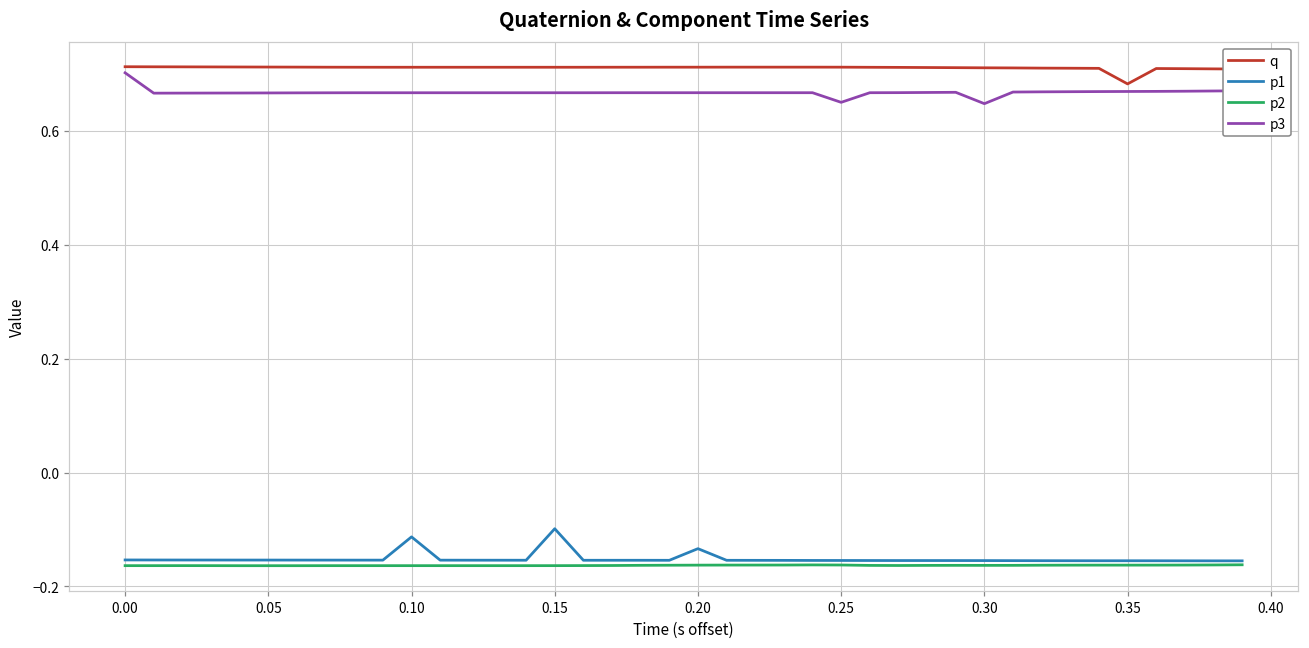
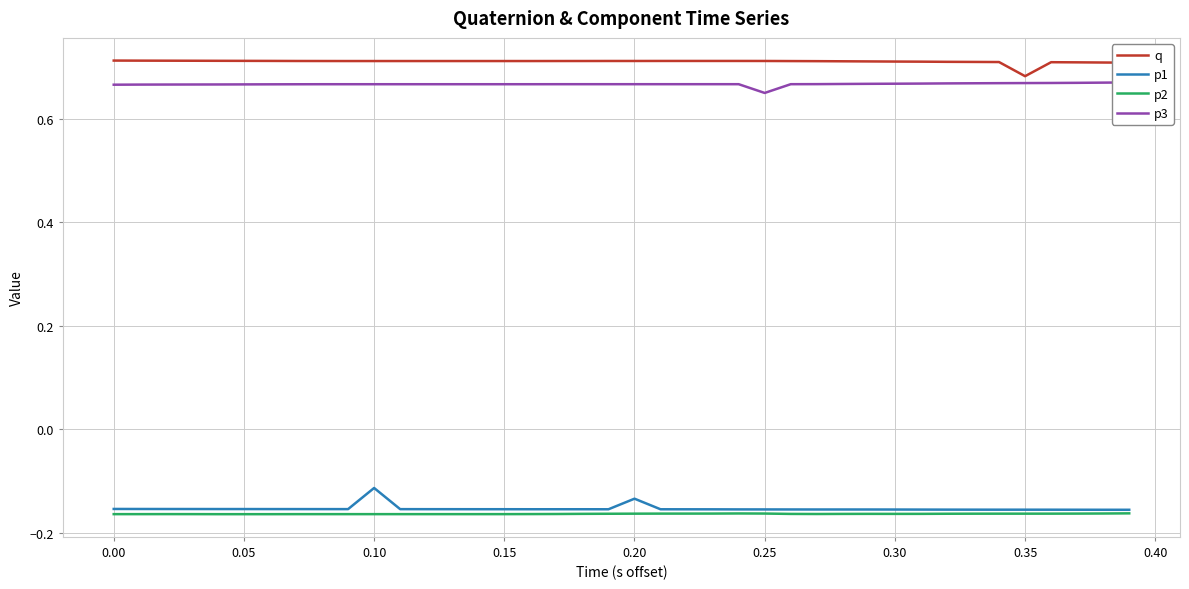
  {
    "q": {
      "0.00": 0.71,
      "0.05": 0.71,
      "0.10": 0.71,
      "0.15": 0.71,
      "0.20": 0.71,
      "0.25": 0.71,
      "0.30": 0.71,
      "0.35": 0.68
    },
    "p1": {
      "0.00": -0.15,
      "0.05": -0.15,
      "0.10": -0.11,
-     "0.15": -0.10,
+     "0.15": -0.15,
      "0.20": -0.13,
      "0.25": -0.15,
      "0.30": -0.15,
      "0.35": -0.15
    },
    "p2": {
      "0.00": -0.16,
      "0.05": -0.16,
      "0.10": -0.16,
      "0.15": -0.16,
      "0.20": -0.16,
      "0.25": -0.16,
      "0.30": -0.16,
      "0.35": -0.16
    },
    "p3": {
-     "0.00": 0.70,
+     "0.00": 0.67,
      "0.05": 0.67,
      "0.10": 0.67,
      "0.15": 0.67,
      "0.20": 0.67,
      "0.25": 0.65,
-     "0.30": 0.65,
+     "0.30": 0.67,
      "0.35": 0.67
    }
  }
